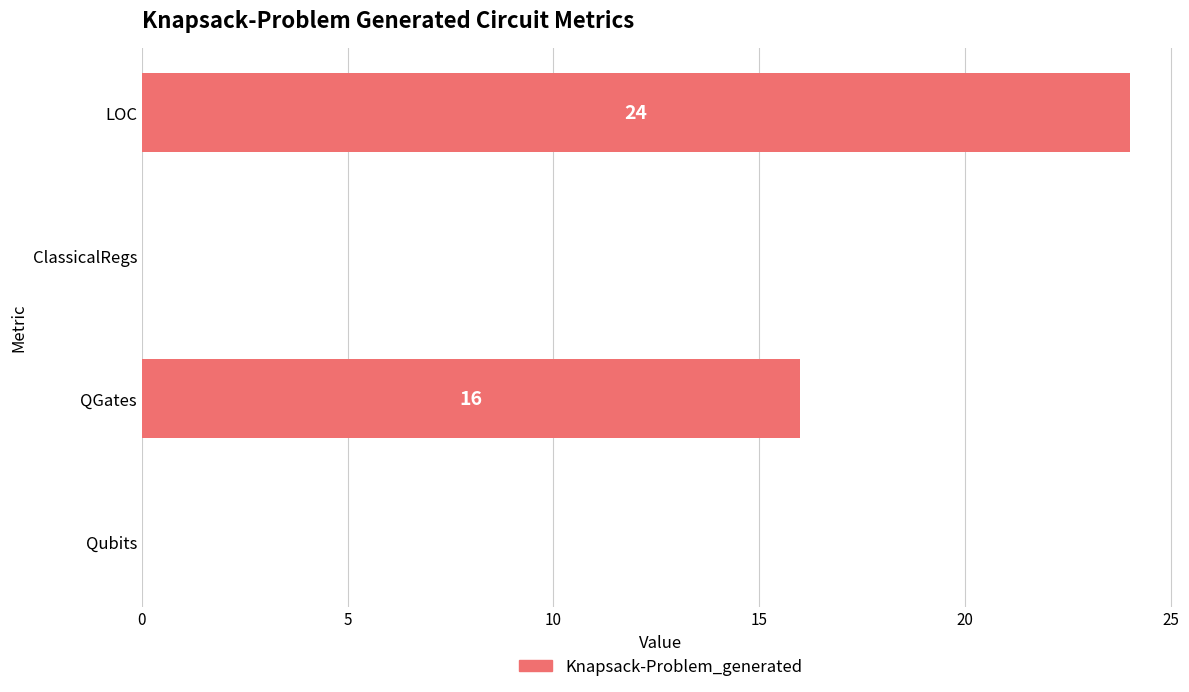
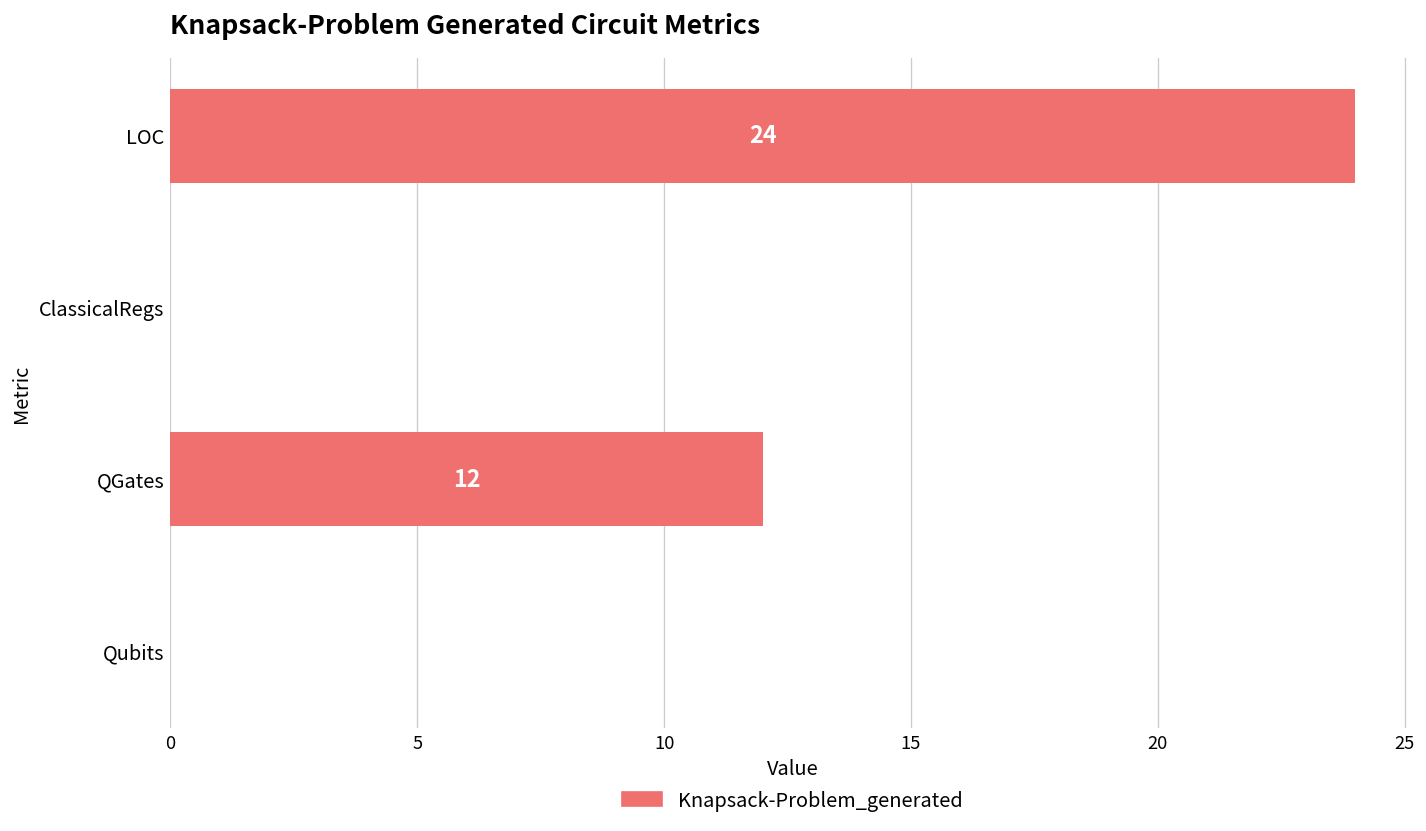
  {
    "LOC": 24,
-   "QGates": 16
+   "QGates": 12
  }
